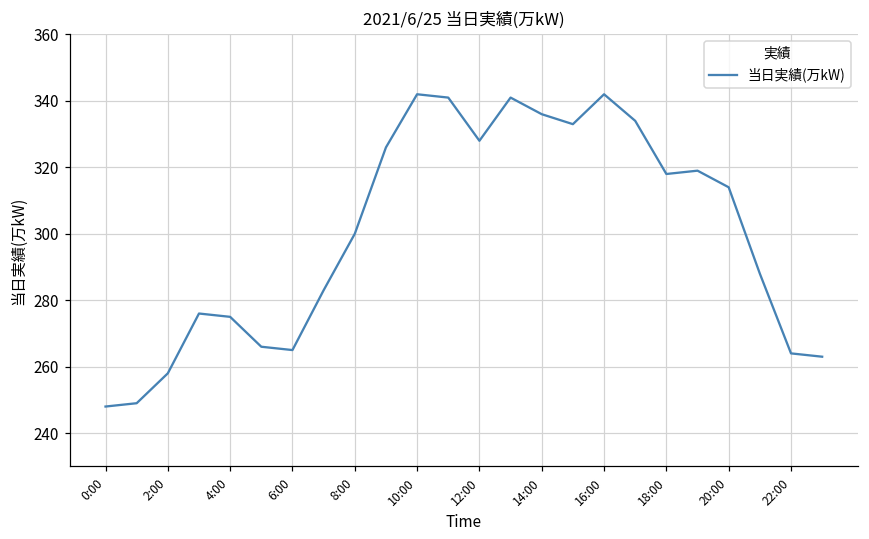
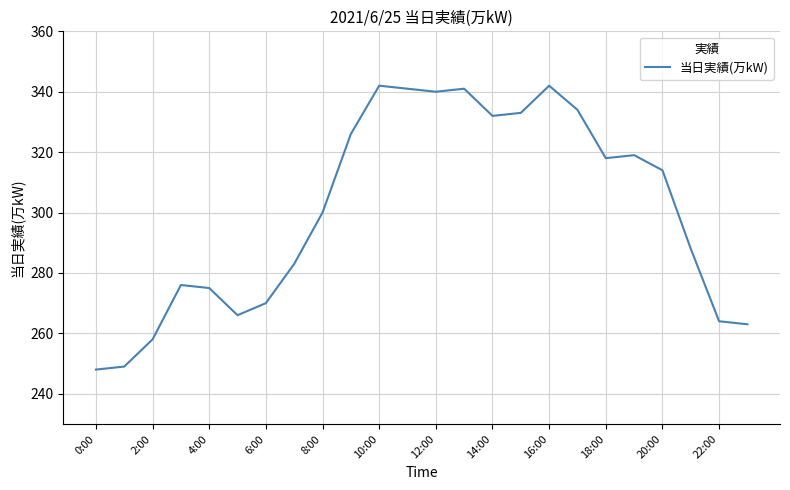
  {
    "0:00": 248,
    "2:00": 258,
    "4:00": 275,
-   "6:00": 265,
+   "6:00": 270,
    "8:00": 300,
    "10:00": 342,
-   "12:00": 328,
-   "14:00": 336,
+   "12:00": 340,
+   "14:00": 332,
    "16:00": 342,
    "18:00": 318,
    "20:00": 314,
    "22:00": 264
  }
